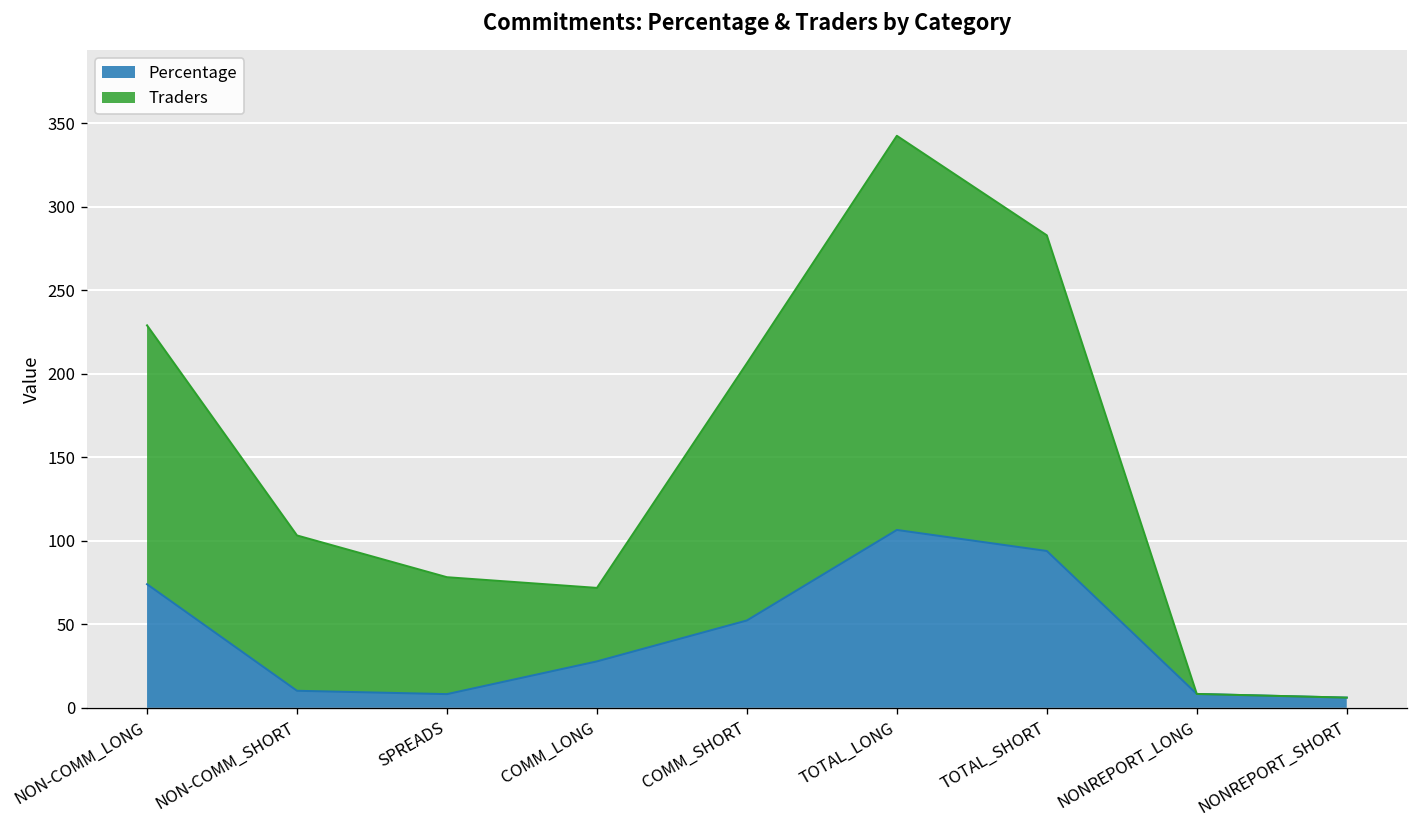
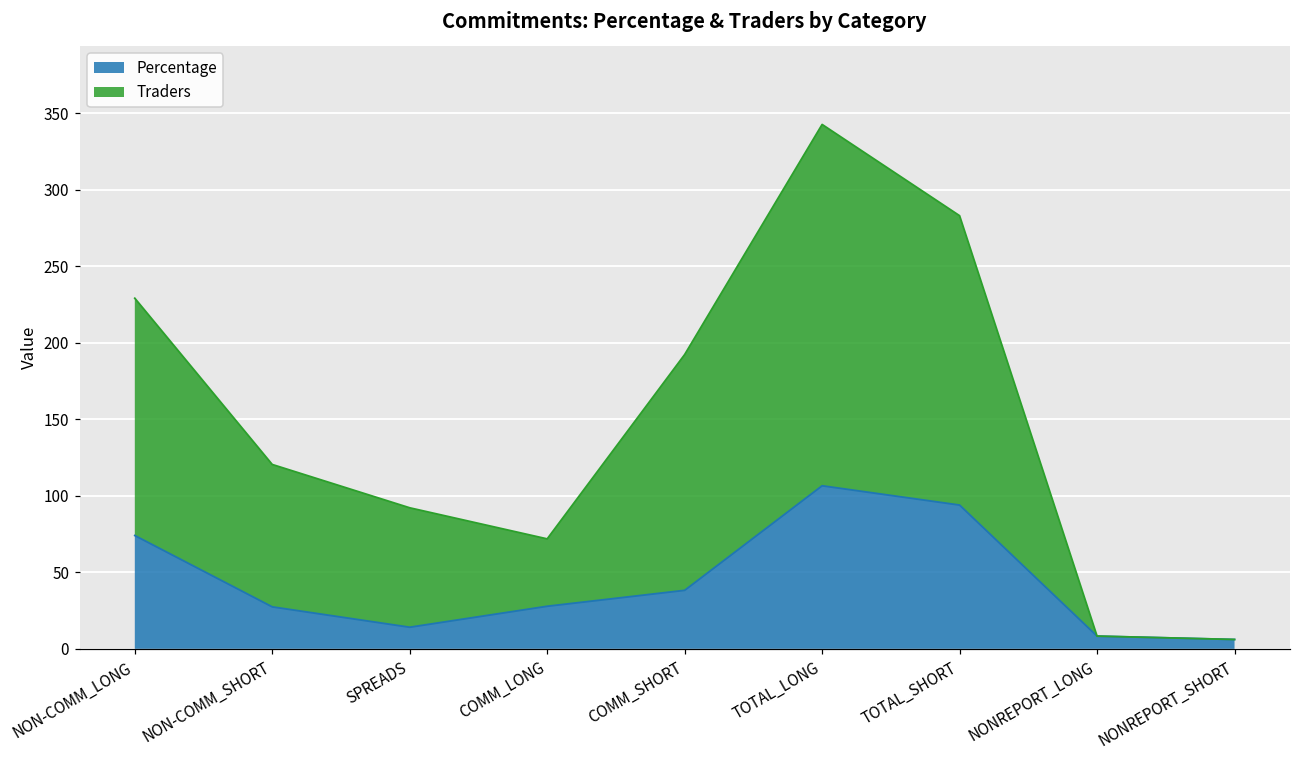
  {
    "Percentage": {
      "NON-COMM_LONG": 74,
-     "NON-COMM_SHORT": 10,
-     "SPREADS": 8,
+     "NON-COMM_SHORT": 27,
+     "SPREADS": 14,
      "COMM_LONG": 28,
-     "COMM_SHORT": 52,
+     "COMM_SHORT": 38,
      "TOTAL_LONG": 107,
      "TOTAL_SHORT": 94
    },
    "Traders": {
      "NON-COMM_LONG": 155,
      "NON-COMM_SHORT": 93,
-     "SPREADS": 70,
+     "SPREADS": 78,
      "COMM_LONG": 44,
      "COMM_SHORT": 154,
      "TOTAL_LONG": 236,
      "TOTAL_SHORT": 189
    }
  }
